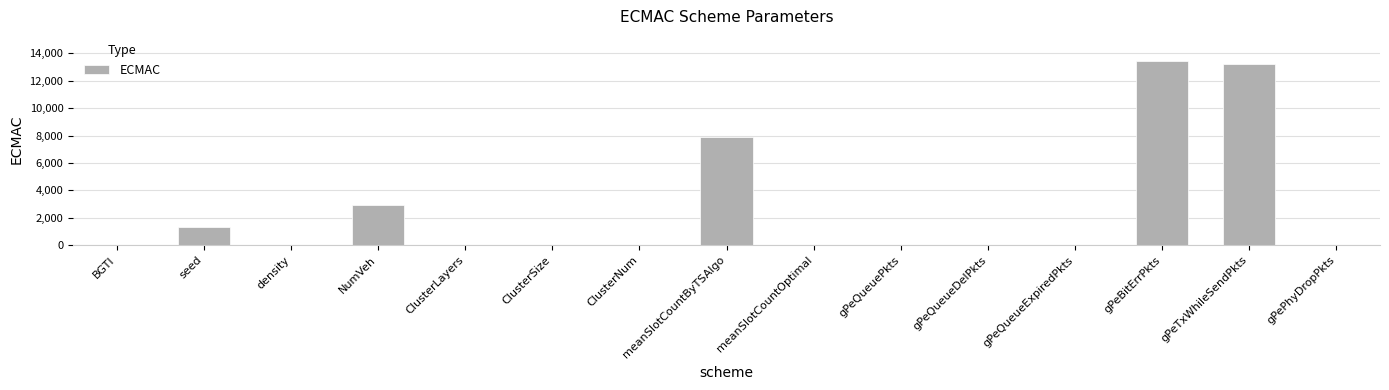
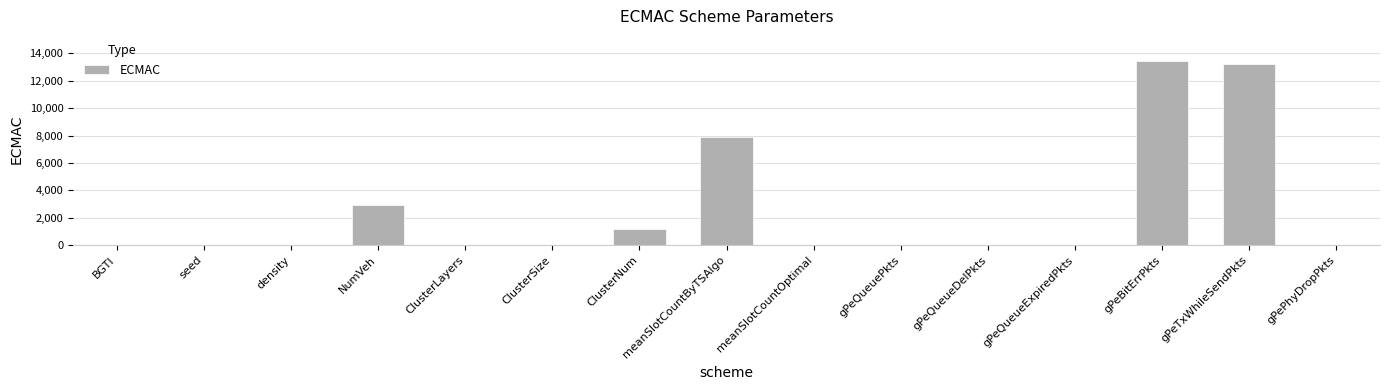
  {
    "BGTI": "0",
-   "seed": "1,400",
+   "seed": "0",
    "NumVeh": "2,900",
-   "ClusterNum": "0",
+   "ClusterNum": "1,200",
    "meanSlotCountByTSAlgo": "7,900",
    "gPeQueuePkts": "0",
    "gPeQueueDelPkts": "0",
    "gPeQueueExpiredPkts": "0",
    "gPeBitErrPkts": "13,500",
    "gPeTxWhileSendPkts": "13,200",
    "gPePhyDropPkts": "0"
  }
